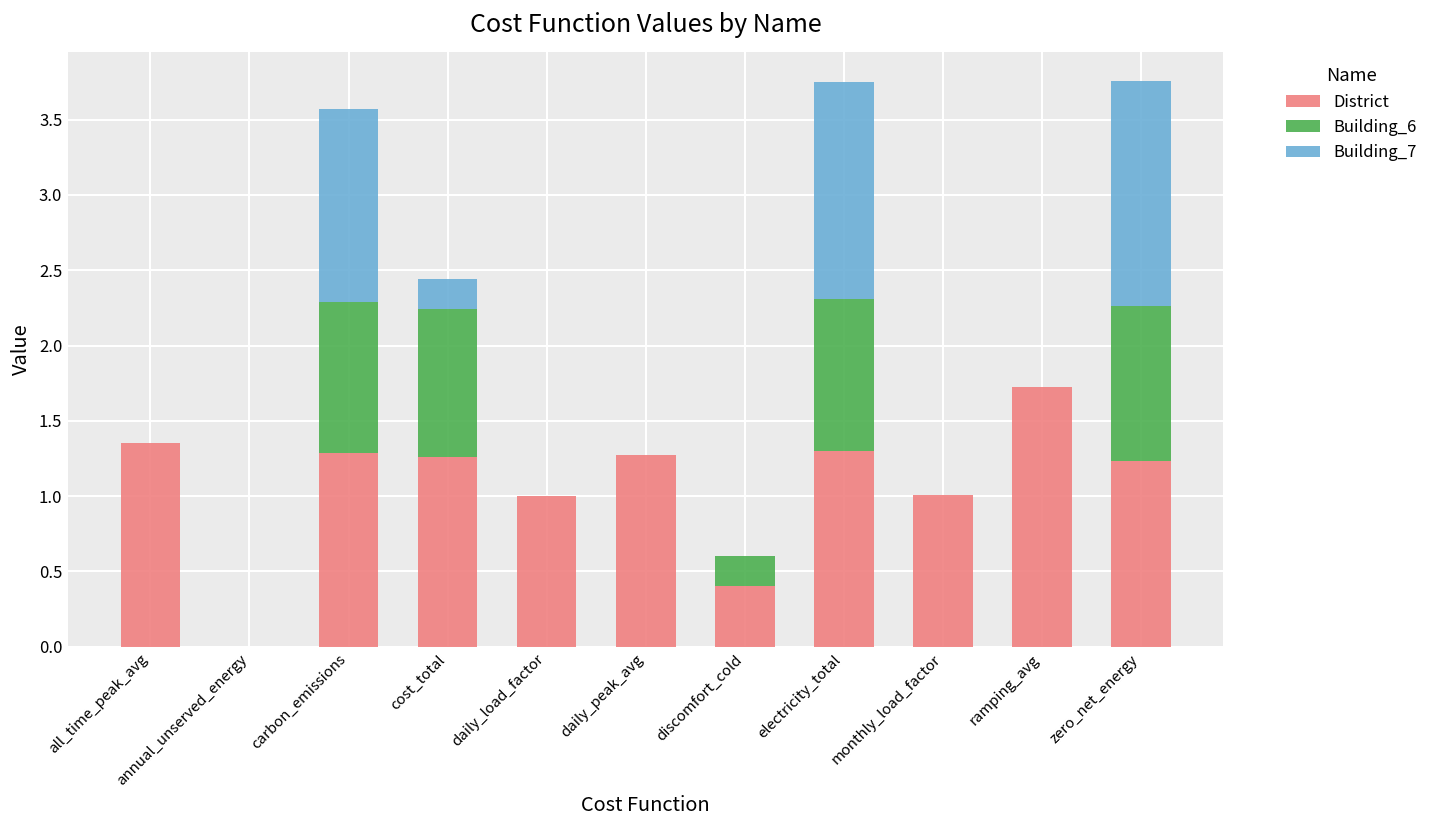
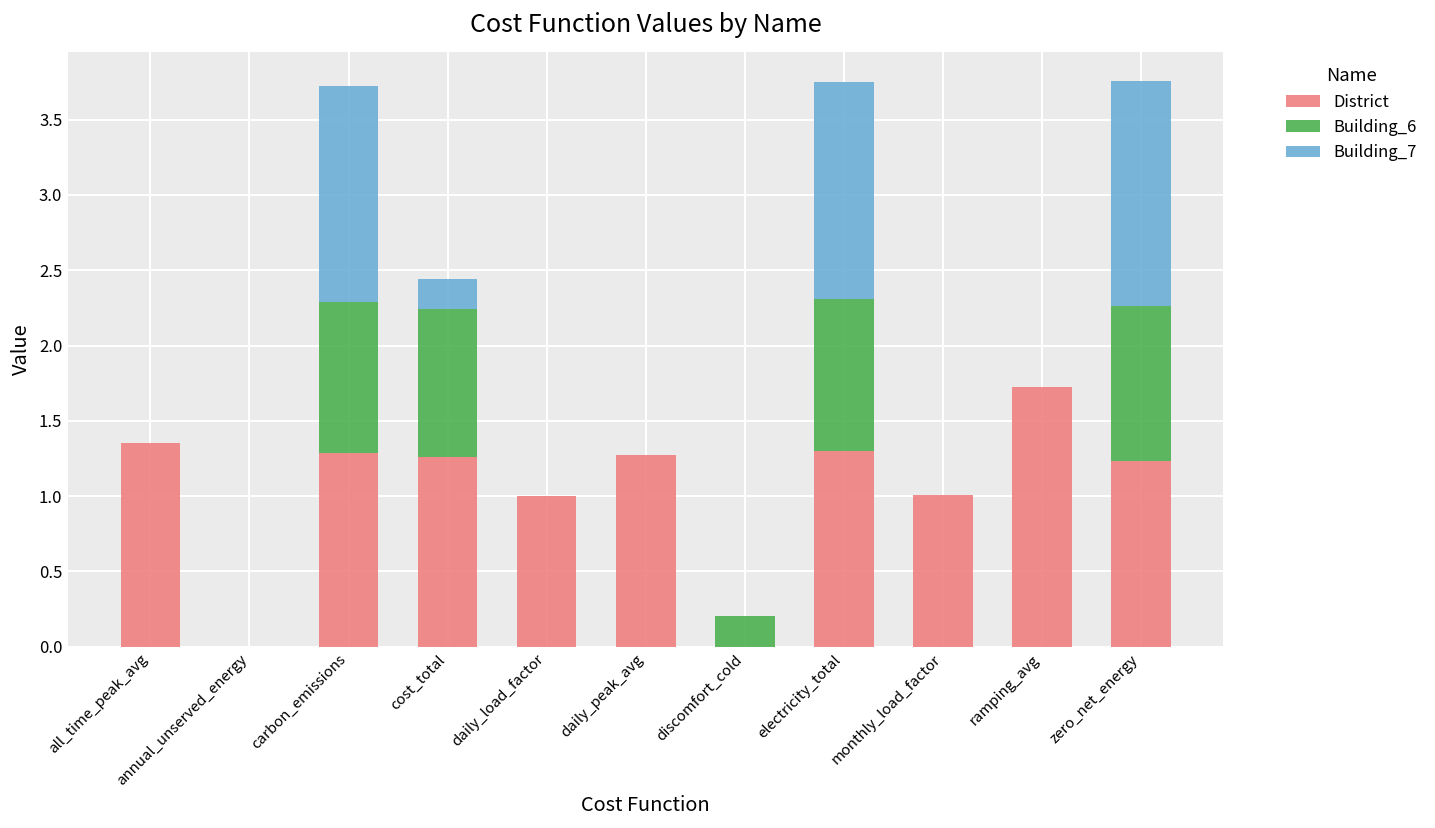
  {
    "District": {
      "all_time_peak_avg": 1.35,
      "annual_unserved_energy": 0.0,
      "carbon_emissions": 1.3,
      "cost_total": 1.26,
      "daily_load_factor": 1.0,
      "daily_peak_avg": 1.27,
-     "discomfort_cold": 0.4,
+     "discomfort_cold": 0.0,
      "electricity_total": 1.3,
      "monthly_load_factor": 1.0,
      "ramping_avg": 1.72,
      "zero_net_energy": 1.23
    },
    "Building_6": {
      "all_time_peak_avg": 0.00,
      "annual_unserved_energy": 0.00,
      "carbon_emissions": 1.01,
      "cost_total": 0.98,
      "daily_load_factor": 0.00,
      "daily_peak_avg": 0.00,
      "discomfort_cold": 0.20,
      "electricity_total": 1.01,
      "monthly_load_factor": 0.00,
      "ramping_avg": 0.00,
      "zero_net_energy": 1.03
    },
    "Building_7": {
      "all_time_peak_avg": 0.00,
      "annual_unserved_energy": 0.00,
-     "carbon_emissions": 1.28,
+     "carbon_emissions": 1.43,
      "cost_total": 0.20,
      "daily_load_factor": 0.00,
      "daily_peak_avg": 0.00,
      "discomfort_cold": 0.00,
      "electricity_total": 1.44,
      "monthly_load_factor": 0.00,
      "ramping_avg": 0.00,
      "zero_net_energy": 1.49
    }
  }
